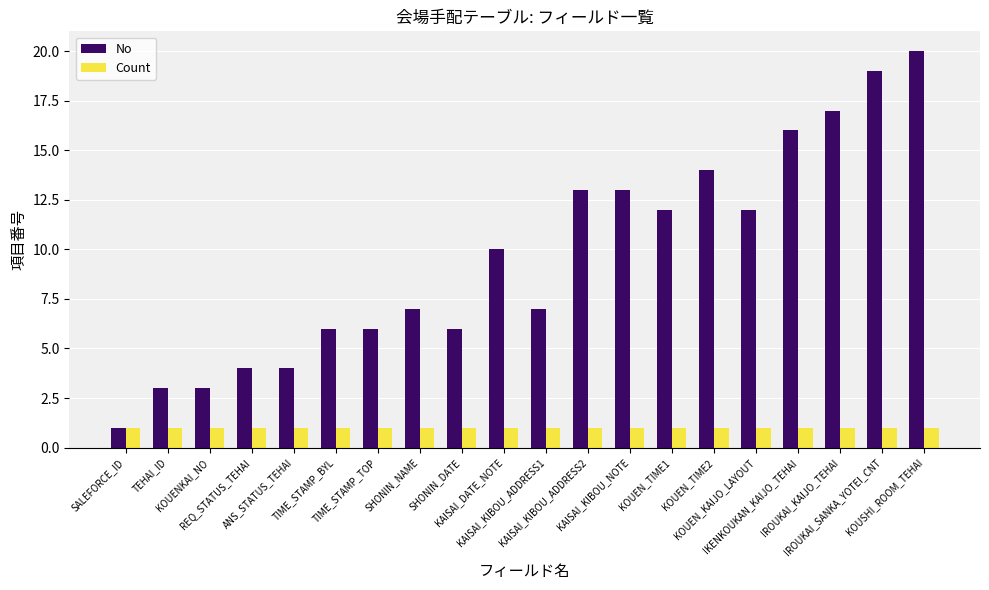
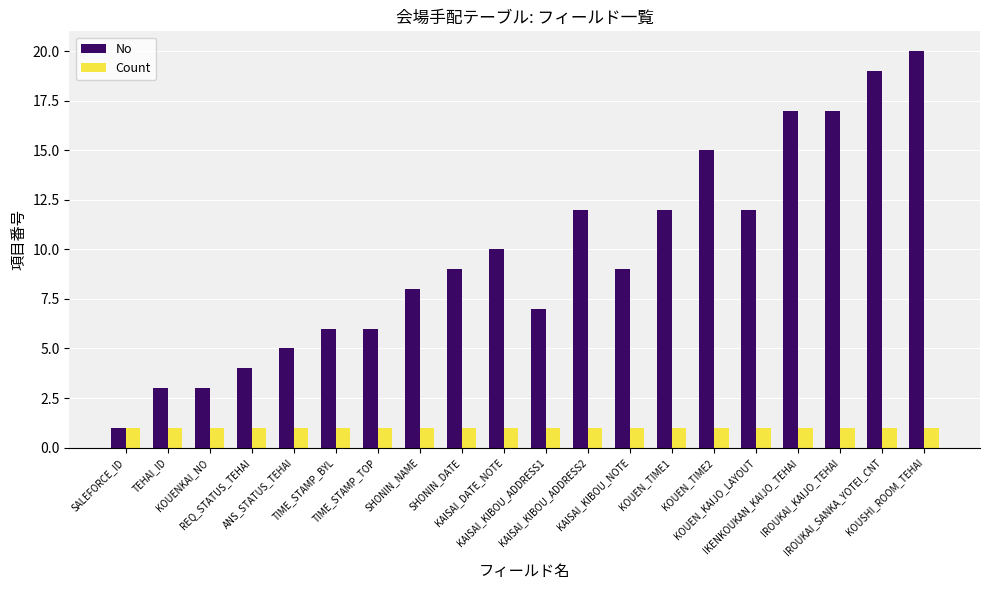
  {
    "No": {
      "SALEFORCE_ID": 1,
      "TEHAI_ID": 3,
      "KOUENKAI_NO": 3,
      "REQ_STATUS_TEHAI": 4,
-     "ANS_STATUS_TEHAI": 4,
+     "ANS_STATUS_TEHAI": 5,
      "TIME_STAMP_BYL": 6,
      "TIME_STAMP_TOP": 6,
-     "SHONIN_NAME": 7,
-     "SHONIN_DATE": 6,
+     "SHONIN_NAME": 8,
+     "SHONIN_DATE": 9,
      "KAISAI_DATE_NOTE": 10,
      "KAISAI_KIBOU_ADDRESS1": 7,
-     "KAISAI_KIBOU_ADDRESS2": 13,
-     "KAISAI_KIBOU_NOTE": 13,
+     "KAISAI_KIBOU_ADDRESS2": 12,
+     "KAISAI_KIBOU_NOTE": 9,
      "KOUEN_TIME1": 12,
-     "KOUEN_TIME2": 14,
+     "KOUEN_TIME2": 15,
      "KOUEN_KAIJO_LAYOUT": 12,
-     "IKENKOUKAN_KAIJO_TEHAI": 16,
+     "IKENKOUKAN_KAIJO_TEHAI": 17,
      "IROUKAI_KAIJO_TEHAI": 17,
      "IROUKAI_SANKA_YOTEI_CNT": 19,
      "KOUSHI_ROOM_TEHAI": 20
    },
    "Count": {
      "SALEFORCE_ID": 1,
      "TEHAI_ID": 1,
      "KOUENKAI_NO": 1,
      "REQ_STATUS_TEHAI": 1,
      "ANS_STATUS_TEHAI": 1,
      "TIME_STAMP_BYL": 1,
      "TIME_STAMP_TOP": 1,
      "SHONIN_NAME": 1,
      "SHONIN_DATE": 1,
      "KAISAI_DATE_NOTE": 1,
      "KAISAI_KIBOU_ADDRESS1": 1,
      "KAISAI_KIBOU_ADDRESS2": 1,
      "KAISAI_KIBOU_NOTE": 1,
      "KOUEN_TIME1": 1,
      "KOUEN_TIME2": 1,
      "KOUEN_KAIJO_LAYOUT": 1,
      "IKENKOUKAN_KAIJO_TEHAI": 1,
      "IROUKAI_KAIJO_TEHAI": 1,
      "IROUKAI_SANKA_YOTEI_CNT": 1,
      "KOUSHI_ROOM_TEHAI": 1
    }
  }
